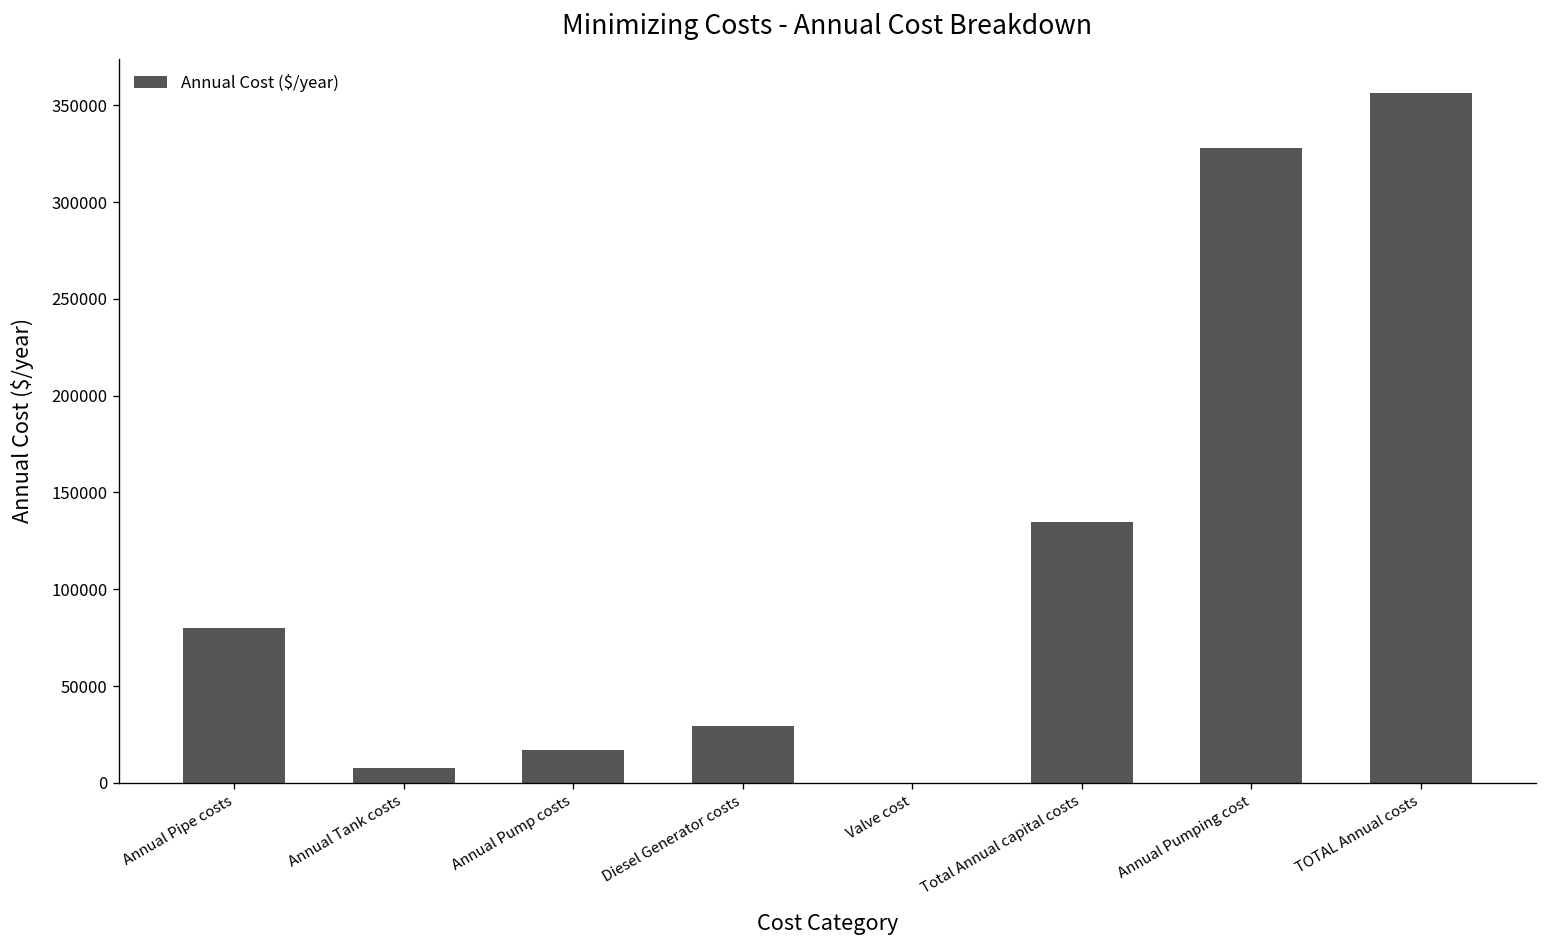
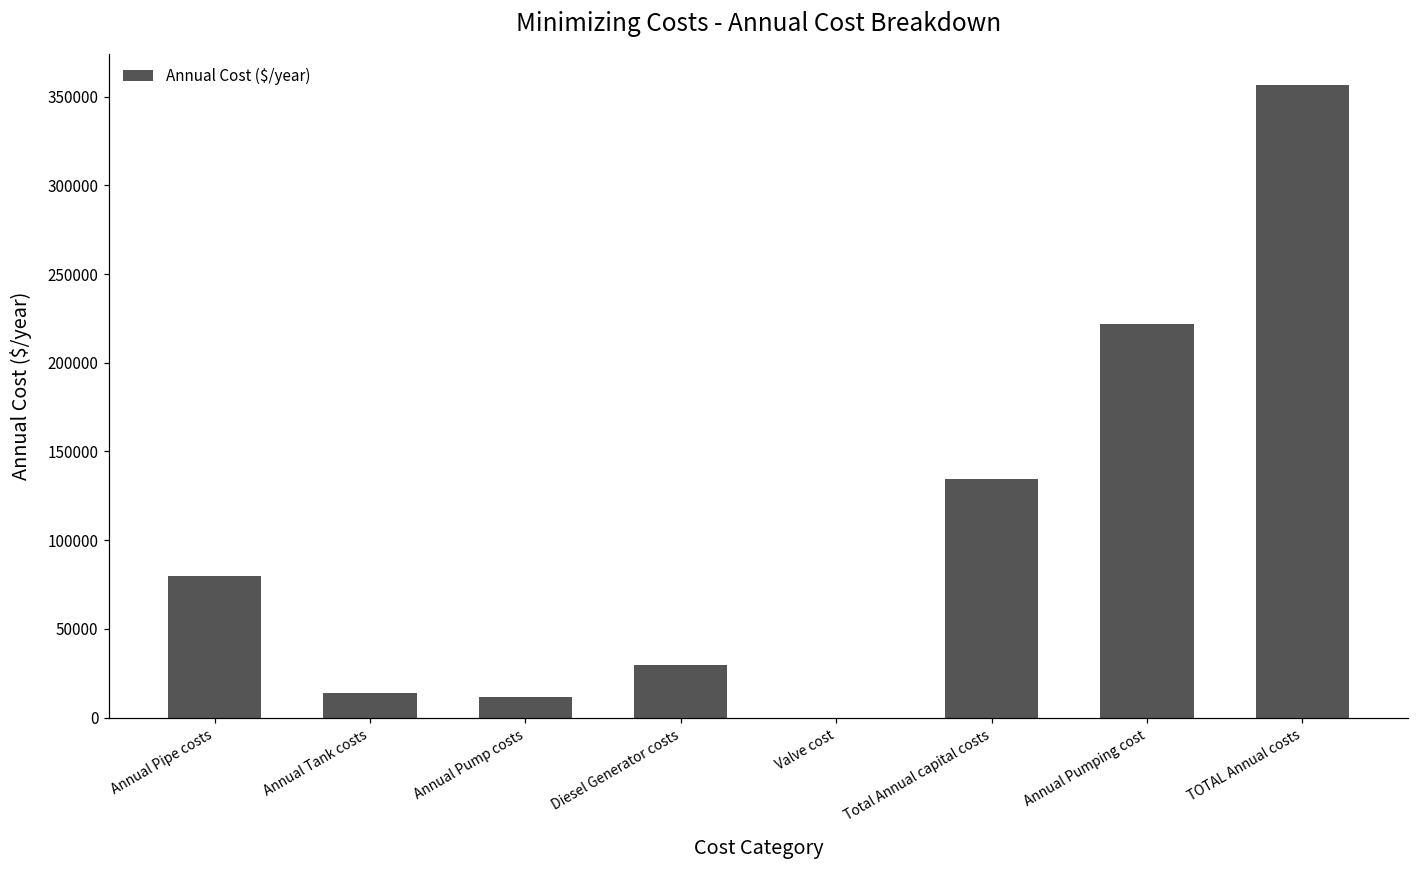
  {
    "Annual Pipe costs": 80000,
-   "Annual Tank costs": 7000,
-   "Annual Pump costs": 17000,
+   "Annual Tank costs": 14000,
+   "Annual Pump costs": 11000,
    "Diesel Generator costs": 30000,
    "Valve cost": 0,
    "Total Annual capital costs": 135000,
-   "Annual Pumping cost": 328000,
+   "Annual Pumping cost": 222000,
    "TOTAL Annual costs": 356000
  }
